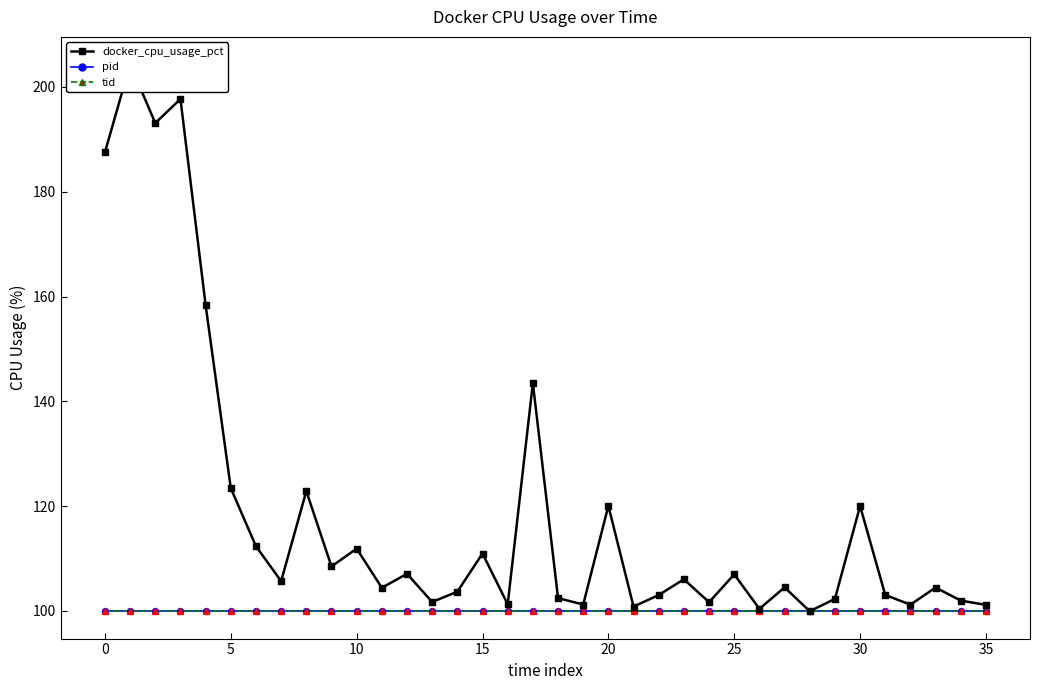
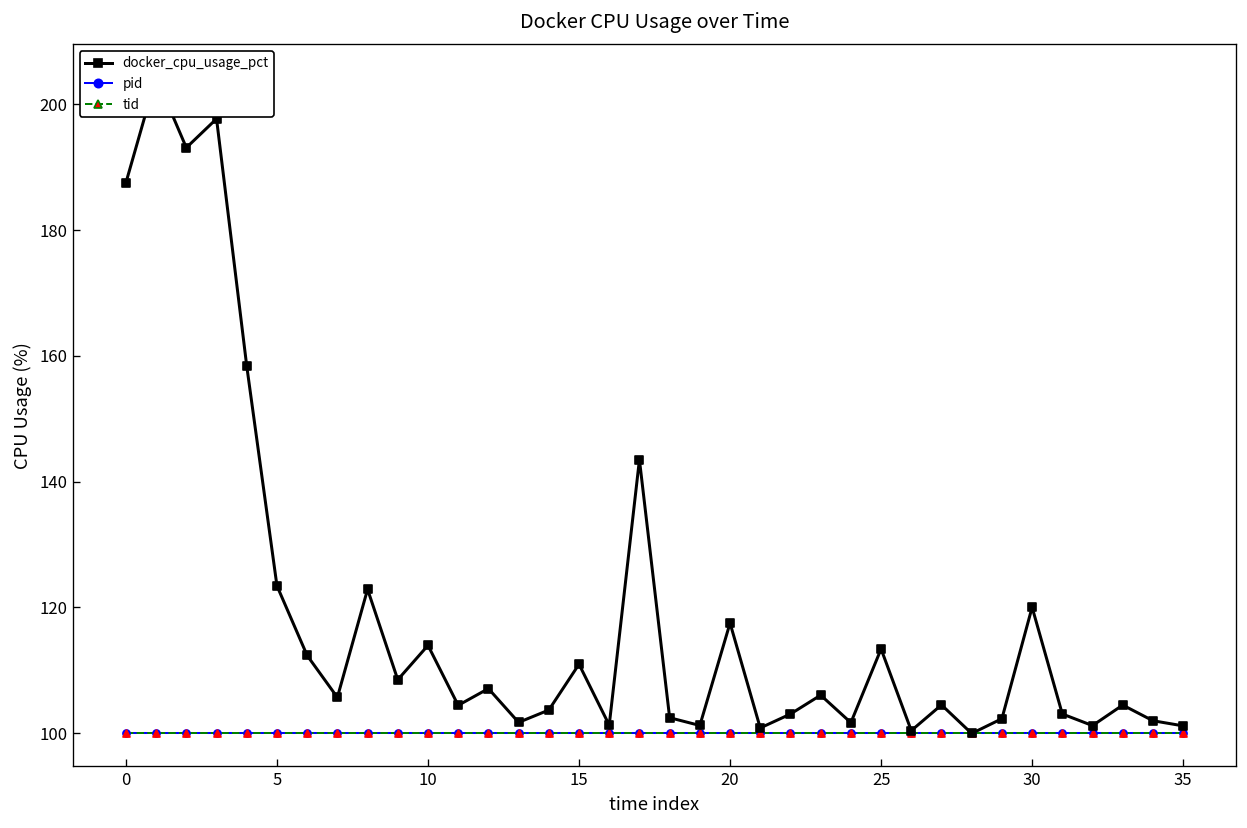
  {
    "docker_cpu_usage_pct": {
      "0": 188,
      "5": 123,
-     "10": 112,
+     "10": 114,
      "15": 111,
-     "20": 120,
-     "25": 107,
+     "20": 117,
+     "25": 113,
      "30": 120,
      "35": 101
    },
    "tid": {
      "0": 100,
      "5": 100,
      "10": 100,
      "15": 100,
      "20": 100,
      "25": 100,
      "30": 100,
      "35": 100
    }
  }
